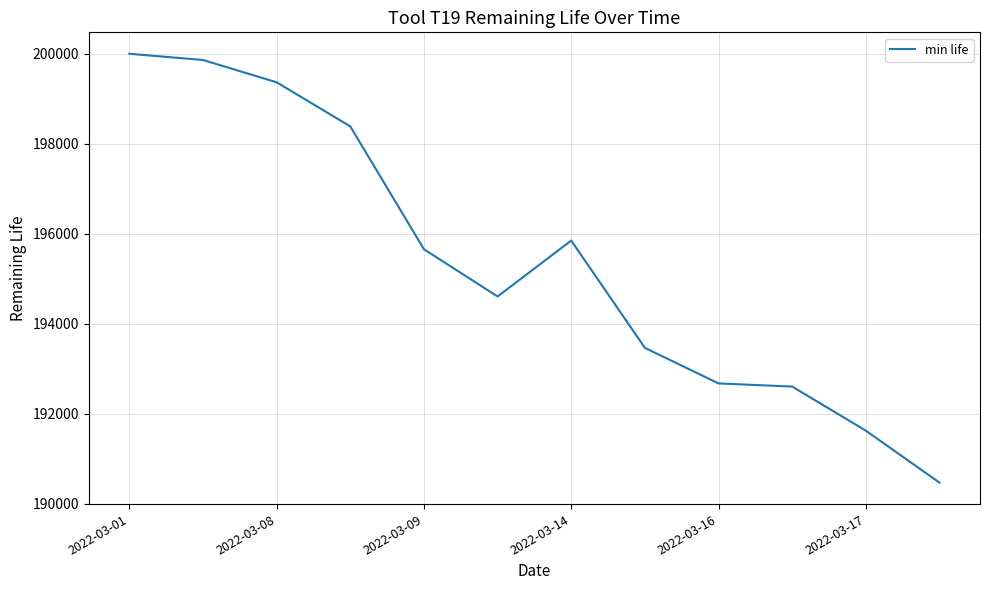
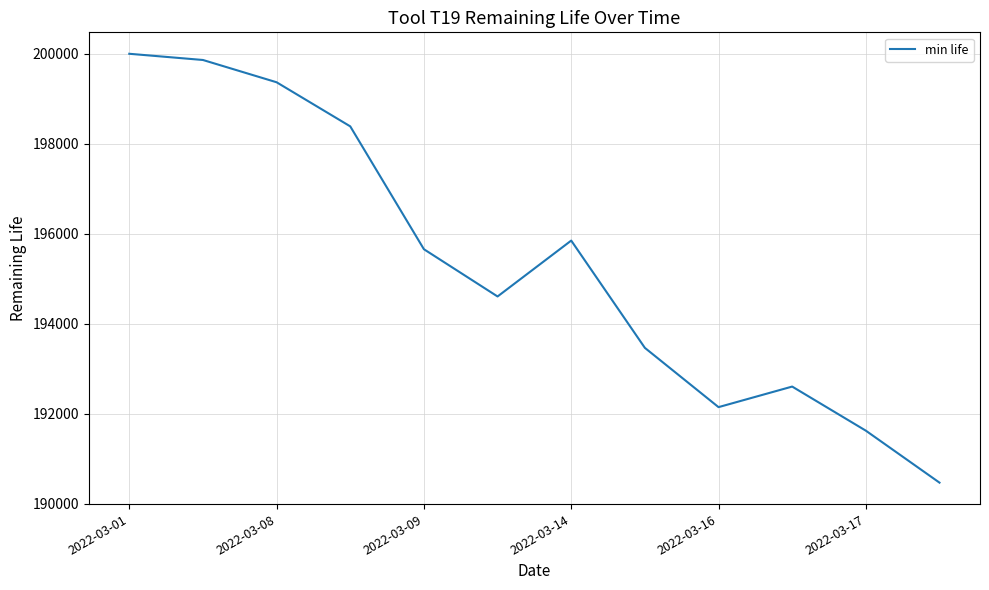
  {
    "2022-03-01": 200000,
    "2022-03-08": 199400,
    "2022-03-14": 195800,
-   "2022-03-16": 192700
+   "2022-03-16": 192100
  }
